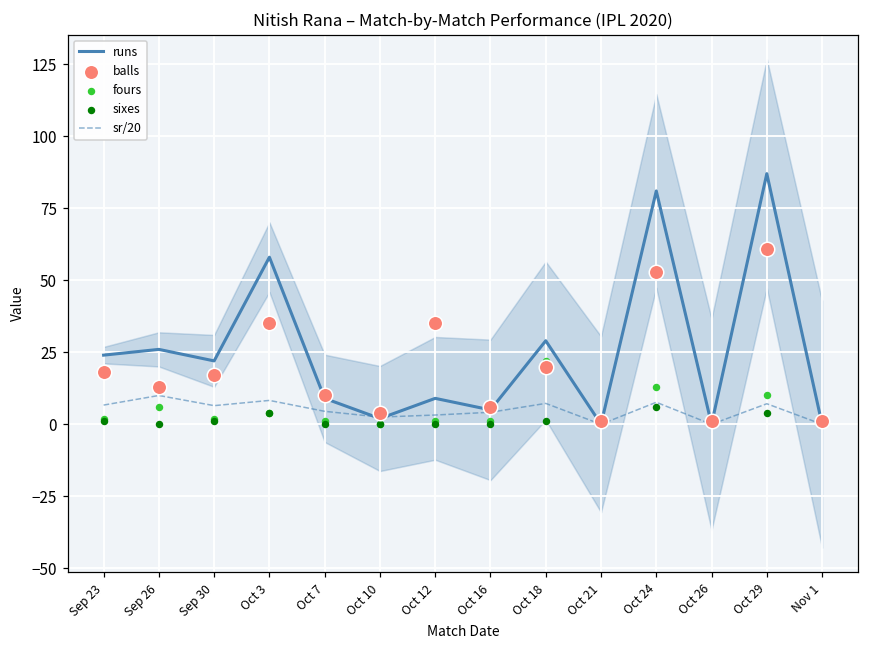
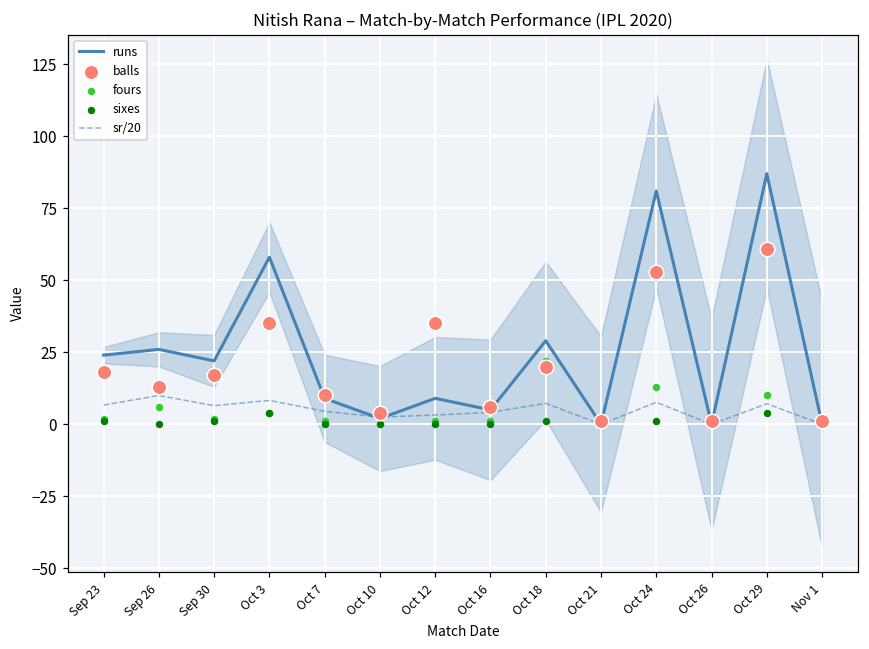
  {
    "sixes": {
-     "Oct 24": 6
+     "Oct 24": 1
    }
  }
